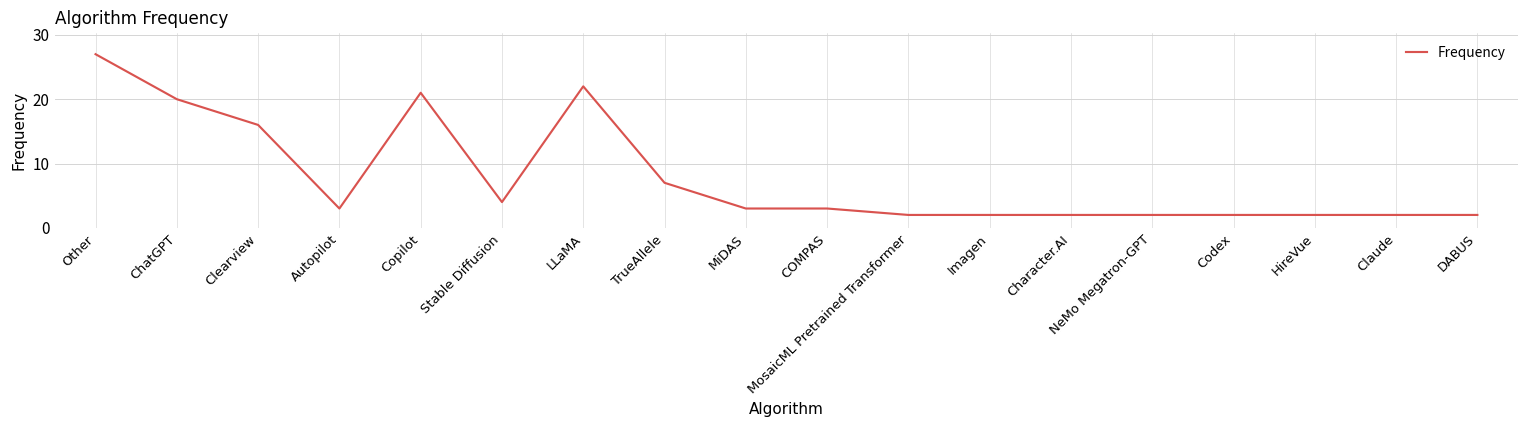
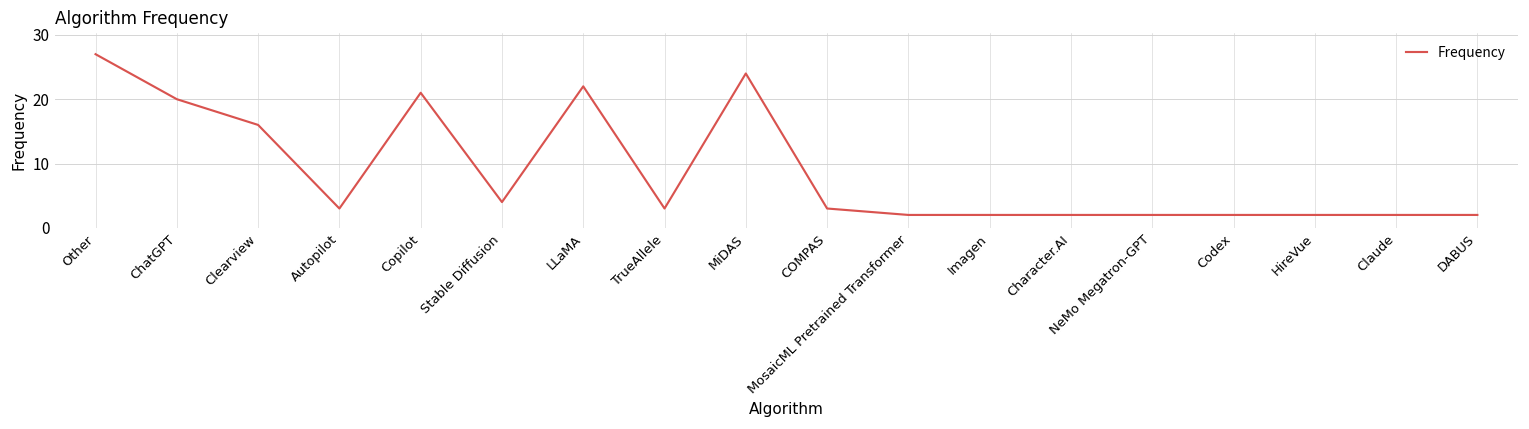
  {
    "Other": 27,
    "ChatGPT": 20,
    "Clearview": 16,
    "Autopilot": 3,
    "Copilot": 21,
    "Stable Diffusion": 4,
    "LLaMA": 22,
-   "TrueAllele": 7,
-   "MiDAS": 3,
+   "TrueAllele": 3,
+   "MiDAS": 24,
    "COMPAS": 3,
    "MosaicML Pretrained Transformer": 2,
    "Imagen": 2,
    "Character.AI": 2,
    "NeMo Megatron-GPT": 2,
    "Codex": 2,
    "HireVue": 2,
    "Claude": 2,
    "DABUS": 2
  }
